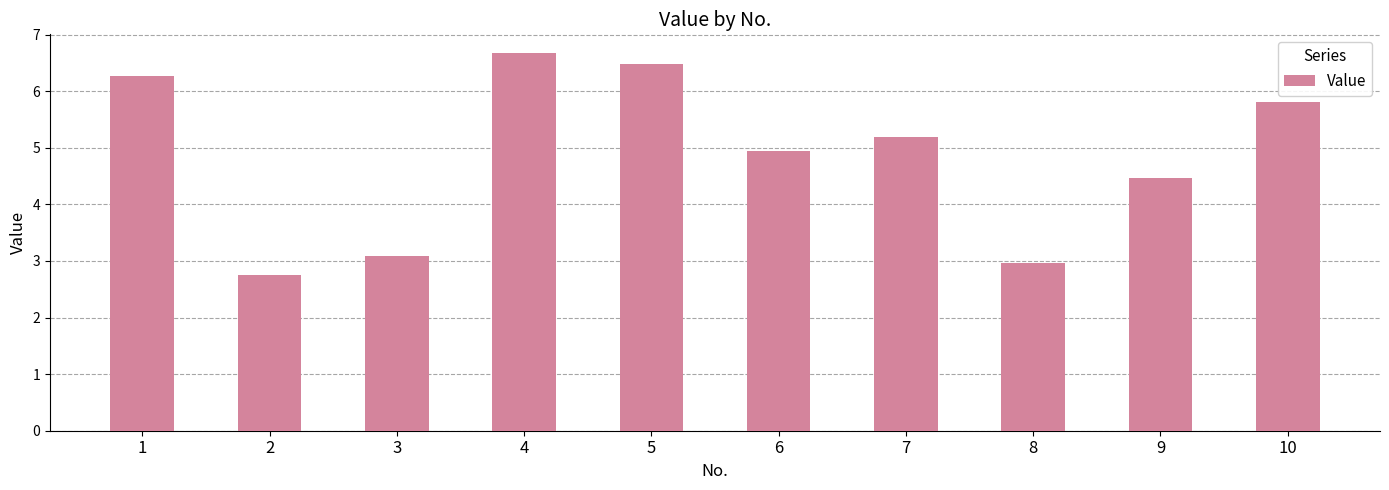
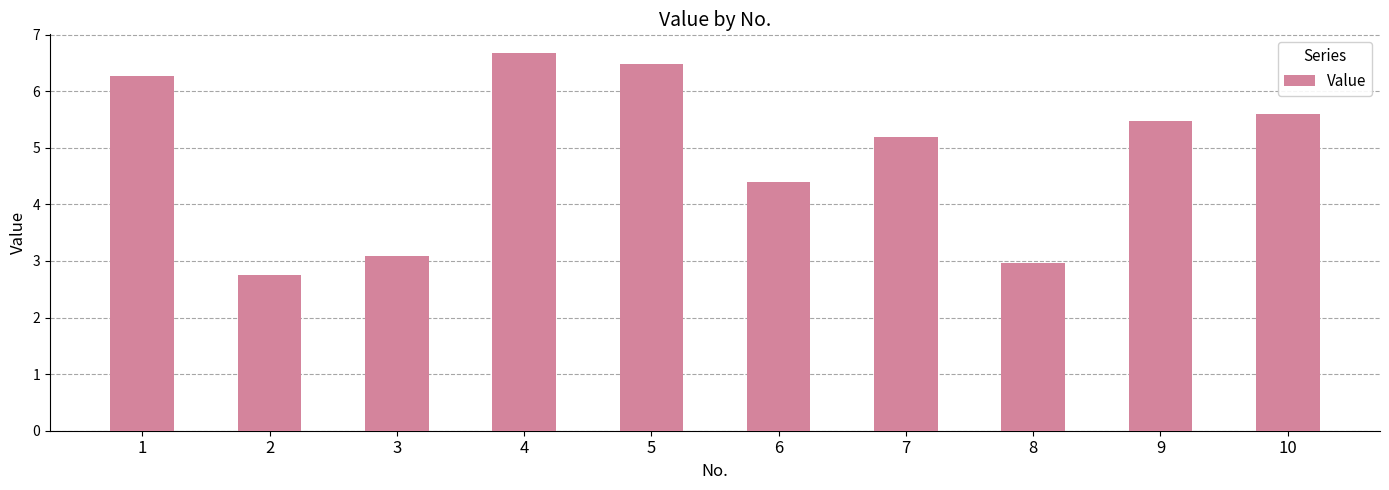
  {
    "1": 6.3,
    "2": 2.8,
    "3": 3.1,
    "4": 6.7,
    "5": 6.5,
-   "6": 4.9,
+   "6": 4.4,
    "7": 5.2,
    "8": 3.0,
-   "9": 4.5,
-   "10": 5.8
+   "9": 5.5,
+   "10": 5.6
  }
